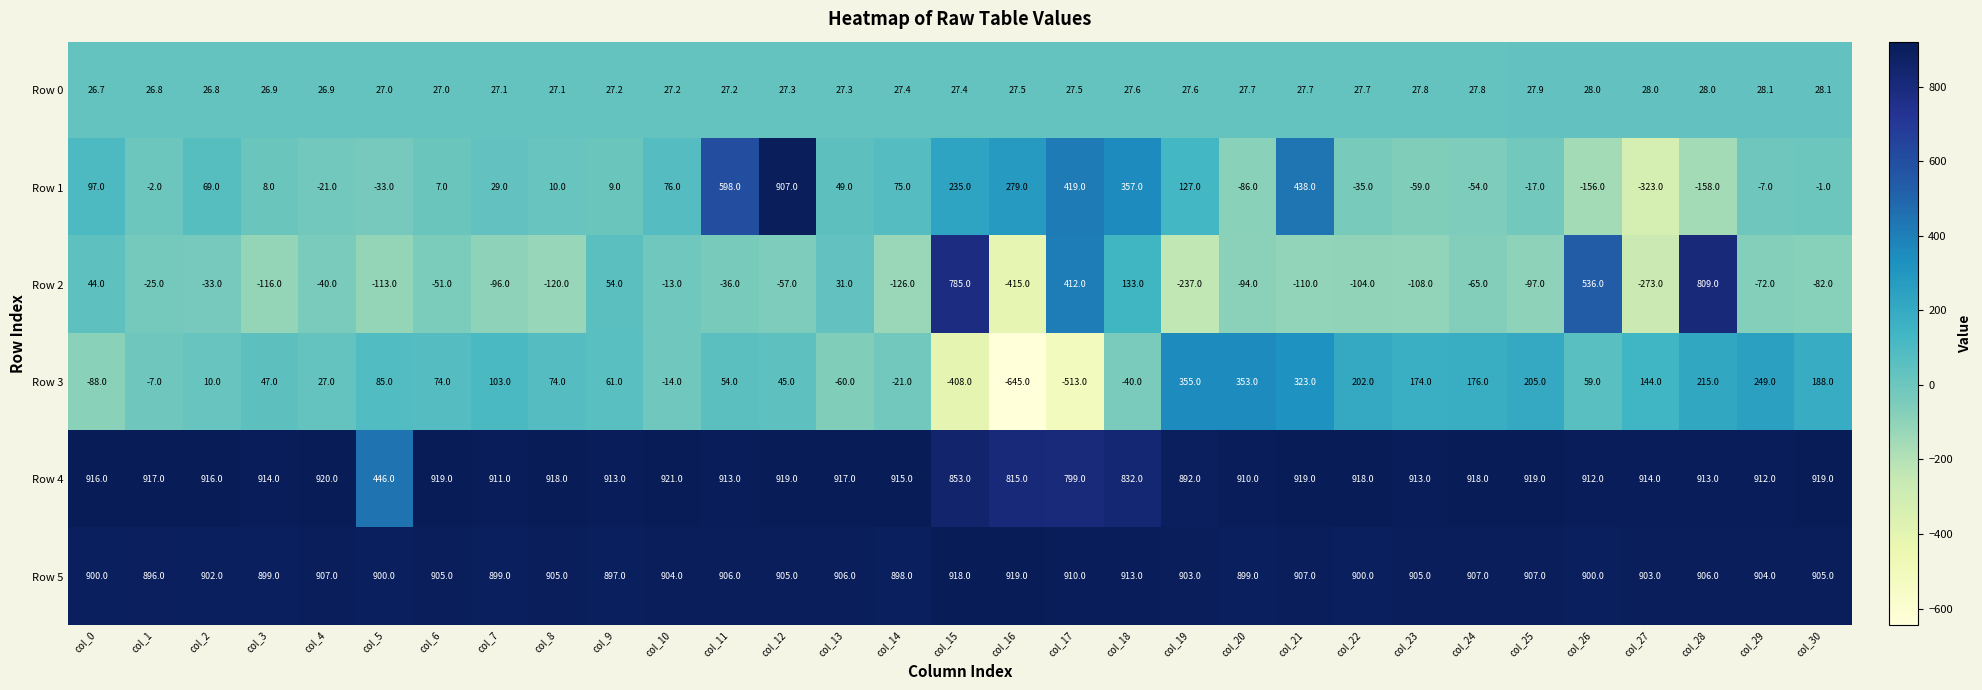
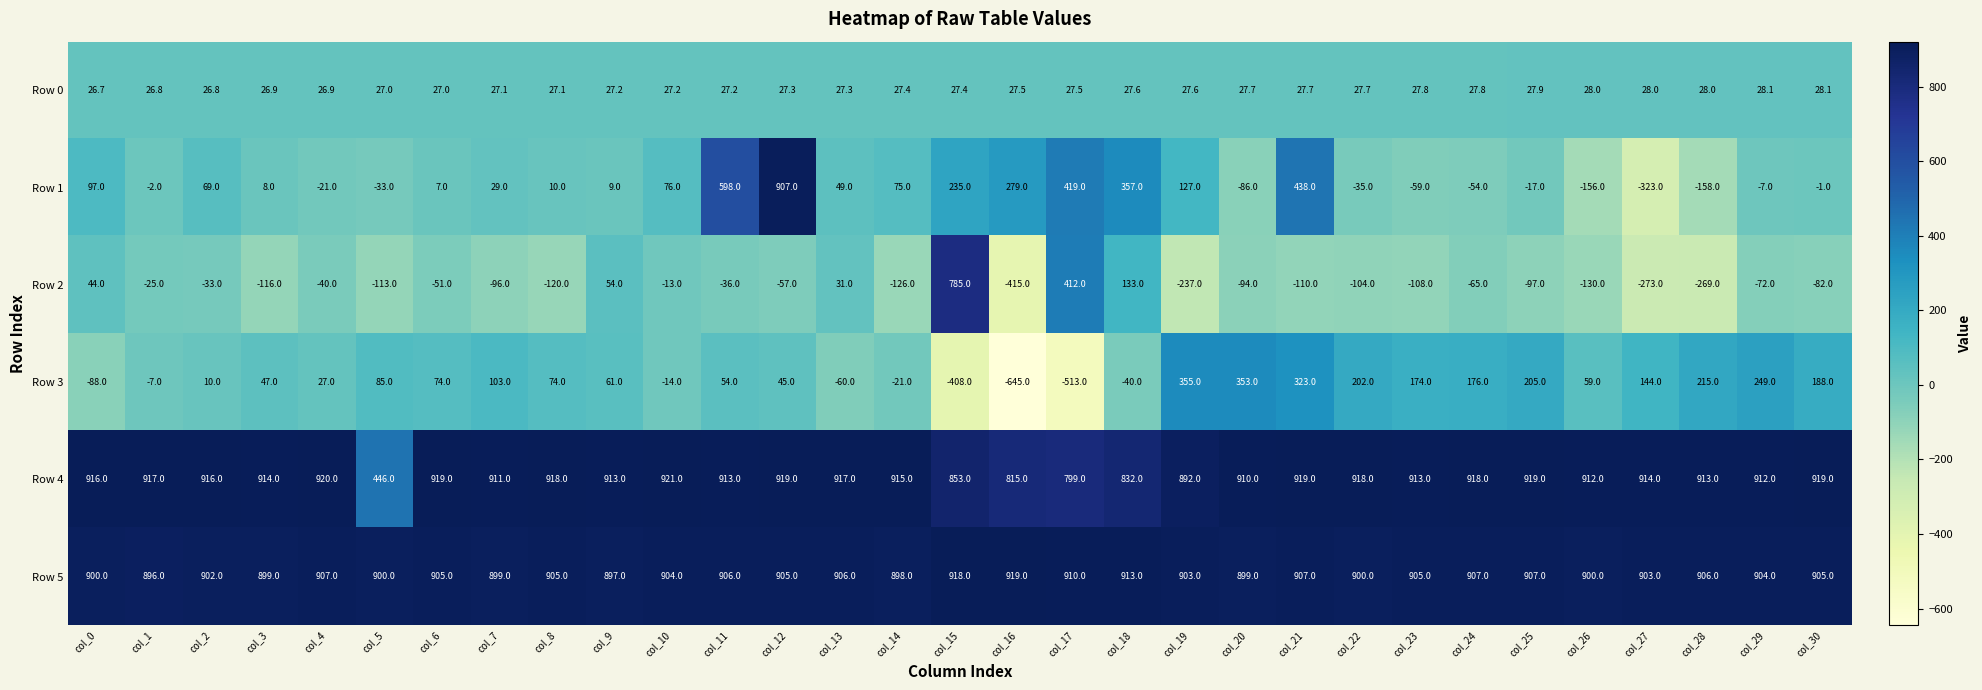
  {
    "Row 0": {
      "col_0": 26.7,
      "col_1": 26.8,
      "col_2": 26.8,
      "col_3": 26.9,
      "col_4": 26.9,
      "col_5": 27.0,
      "col_6": 27.0,
      "col_7": 27.1,
      "col_8": 27.1,
      "col_9": 27.2,
      "col_10": 27.2,
      "col_11": 27.2,
      "col_12": 27.3,
      "col_13": 27.3,
      "col_14": 27.4,
      "col_15": 27.4,
      "col_16": 27.5,
      "col_17": 27.5,
      "col_18": 27.6,
      "col_19": 27.6,
      "col_20": 27.7,
      "col_21": 27.7,
      "col_22": 27.7,
      "col_23": 27.8,
      "col_24": 27.8,
      "col_25": 27.9,
      "col_26": 28.0,
      "col_27": 28.0,
      "col_28": 28.0,
      "col_29": 28.1,
      "col_30": 28.1
    },
    "Row 1": {
      "col_0": 97.0,
      "col_1": -2.0,
      "col_2": 69.0,
      "col_3": 8.0,
      "col_4": -21.0,
      "col_5": -33.0,
      "col_6": 7.0,
      "col_7": 29.0,
      "col_8": 10.0,
      "col_9": 9.0,
      "col_10": 76.0,
      "col_11": 598.0,
      "col_12": 907.0,
      "col_13": 49.0,
      "col_14": 75.0,
      "col_15": 235.0,
      "col_16": 279.0,
      "col_17": 419.0,
      "col_18": 357.0,
      "col_19": 127.0,
      "col_20": -86.0,
      "col_21": 438.0,
      "col_22": -35.0,
      "col_23": -59.0,
      "col_24": -54.0,
      "col_25": -17.0,
      "col_26": -156.0,
      "col_27": -323.0,
      "col_28": -158.0,
      "col_29": -7.0,
      "col_30": -1.0
    },
    "Row 2": {
      "col_0": 44.0,
      "col_1": -25.0,
      "col_2": -33.0,
      "col_3": -116.0,
      "col_4": -40.0,
      "col_5": -113.0,
      "col_6": -51.0,
      "col_7": -96.0,
      "col_8": -120.0,
      "col_9": 54.0,
      "col_10": -13.0,
      "col_11": -36.0,
      "col_12": -57.0,
      "col_13": 31.0,
      "col_14": -126.0,
      "col_15": 785.0,
      "col_16": -415.0,
      "col_17": 412.0,
      "col_18": 133.0,
      "col_19": -237.0,
      "col_20": -94.0,
      "col_21": -110.0,
      "col_22": -104.0,
      "col_23": -108.0,
      "col_24": -65.0,
      "col_25": -97.0,
-     "col_26": 536.0,
+     "col_26": -130.0,
      "col_27": -273.0,
-     "col_28": 809.0,
+     "col_28": -269.0,
      "col_29": -72.0,
      "col_30": -82.0
    },
    "Row 3": {
      "col_0": -88.0,
      "col_1": -7.0,
      "col_2": 10.0,
      "col_3": 47.0,
      "col_4": 27.0,
      "col_5": 85.0,
      "col_6": 74.0,
      "col_7": 103.0,
      "col_8": 74.0,
      "col_9": 61.0,
      "col_10": -14.0,
      "col_11": 54.0,
      "col_12": 45.0,
      "col_13": -60.0,
      "col_14": -21.0,
      "col_15": -408.0,
      "col_16": -645.0,
      "col_17": -513.0,
      "col_18": -40.0,
      "col_19": 355.0,
      "col_20": 353.0,
      "col_21": 323.0,
      "col_22": 202.0,
      "col_23": 174.0,
      "col_24": 176.0,
      "col_25": 205.0,
      "col_26": 59.0,
      "col_27": 144.0,
      "col_28": 215.0,
      "col_29": 249.0,
      "col_30": 188.0
    },
    "Row 4": {
      "col_0": 916.0,
      "col_1": 917.0,
      "col_2": 916.0,
      "col_3": 914.0,
      "col_4": 920.0,
      "col_5": 446.0,
      "col_6": 919.0,
      "col_7": 911.0,
      "col_8": 918.0,
      "col_9": 913.0,
      "col_10": 921.0,
      "col_11": 913.0,
      "col_12": 919.0,
      "col_13": 917.0,
      "col_14": 915.0,
      "col_15": 853.0,
      "col_16": 815.0,
      "col_17": 799.0,
      "col_18": 832.0,
      "col_19": 892.0,
      "col_20": 910.0,
      "col_21": 919.0,
      "col_22": 918.0,
      "col_23": 913.0,
      "col_24": 918.0,
      "col_25": 919.0,
      "col_26": 912.0,
      "col_27": 914.0,
      "col_28": 913.0,
      "col_29": 912.0,
      "col_30": 919.0
    },
    "Row 5": {
      "col_0": 900.0,
      "col_1": 896.0,
      "col_2": 902.0,
      "col_3": 899.0,
      "col_4": 907.0,
      "col_5": 900.0,
      "col_6": 905.0,
      "col_7": 899.0,
      "col_8": 905.0,
      "col_9": 897.0,
      "col_10": 904.0,
      "col_11": 906.0,
      "col_12": 905.0,
      "col_13": 906.0,
      "col_14": 898.0,
      "col_15": 918.0,
      "col_16": 919.0,
      "col_17": 910.0,
      "col_18": 913.0,
      "col_19": 903.0,
      "col_20": 899.0,
      "col_21": 907.0,
      "col_22": 900.0,
      "col_23": 905.0,
      "col_24": 907.0,
      "col_25": 907.0,
      "col_26": 900.0,
      "col_27": 903.0,
      "col_28": 906.0,
      "col_29": 904.0,
      "col_30": 905.0
    }
  }
